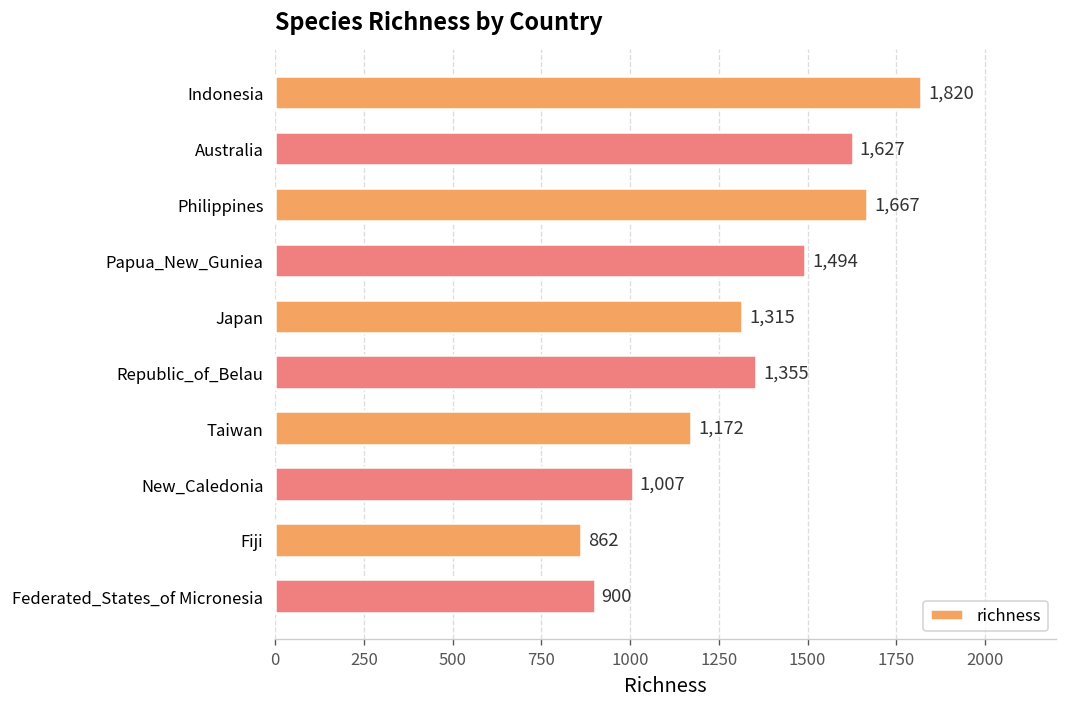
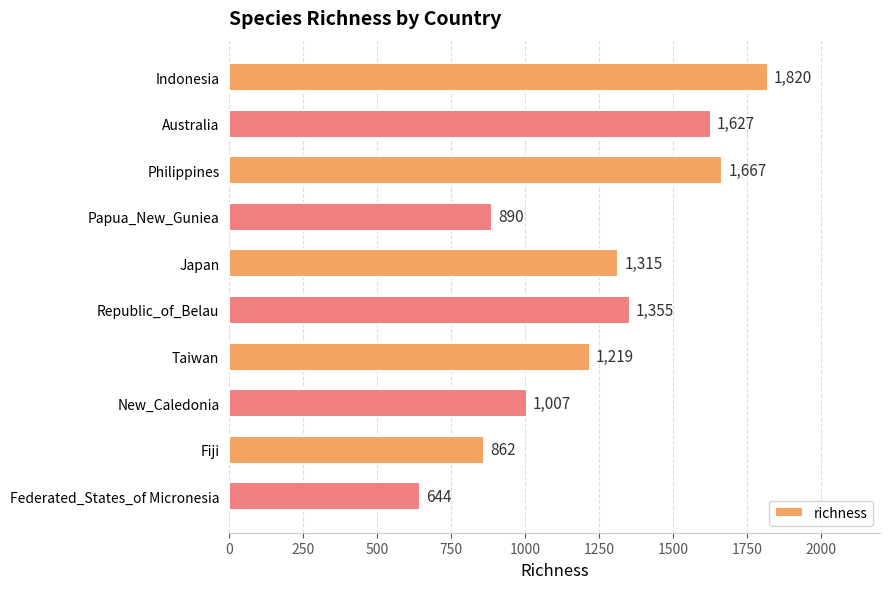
  {
    "Indonesia": "1,820",
    "Australia": "1,627",
    "Philippines": "1,667",
-   "Papua_New_Guniea": "1,494",
+   "Papua_New_Guniea": "890",
    "Japan": "1,315",
    "Republic_of_Belau": "1,355",
-   "Taiwan": "1,172",
+   "Taiwan": "1,219",
    "New_Caledonia": "1,007",
    "Fiji": "862",
-   "Federated_States_of Micronesia": "900"
+   "Federated_States_of Micronesia": "644"
  }
